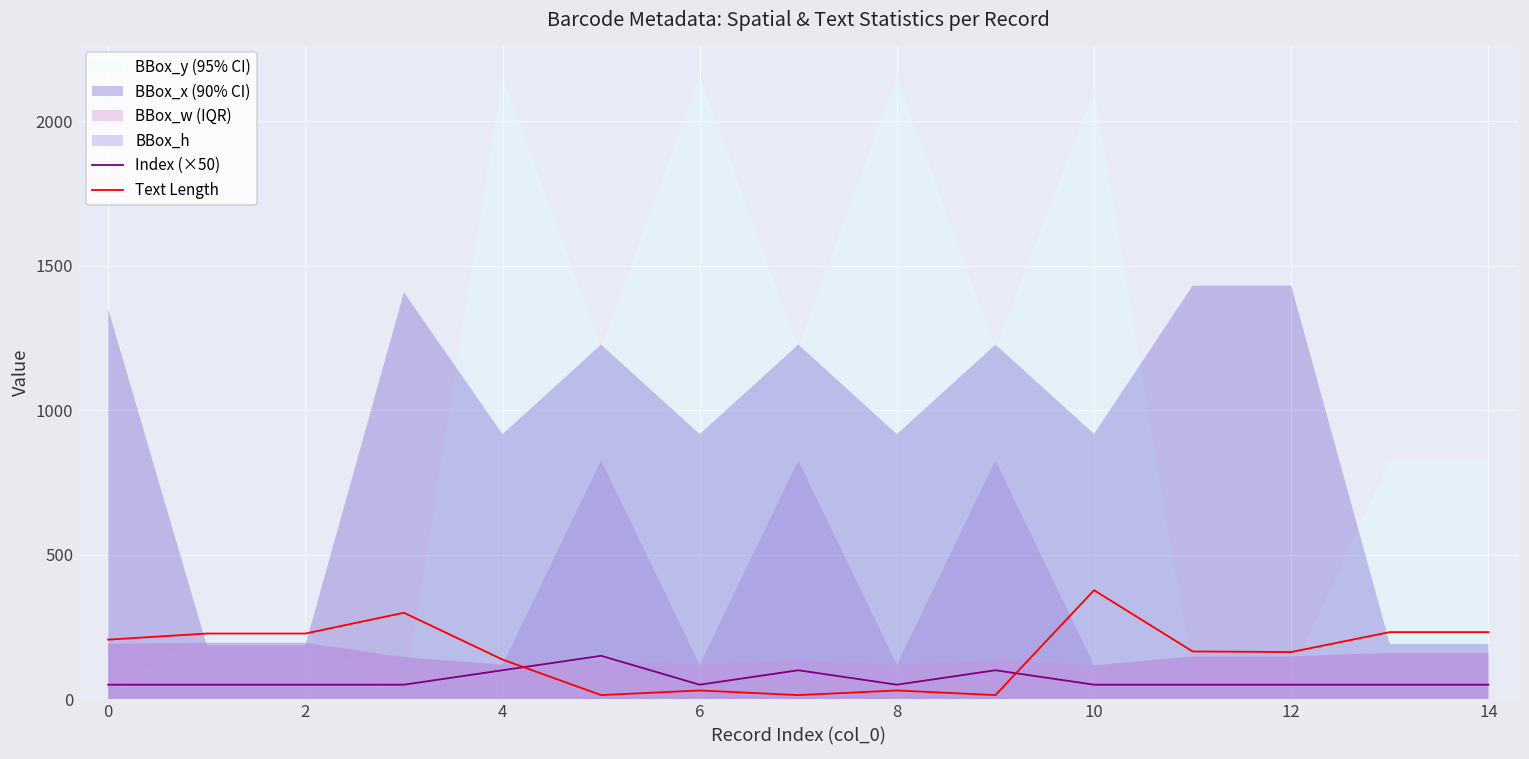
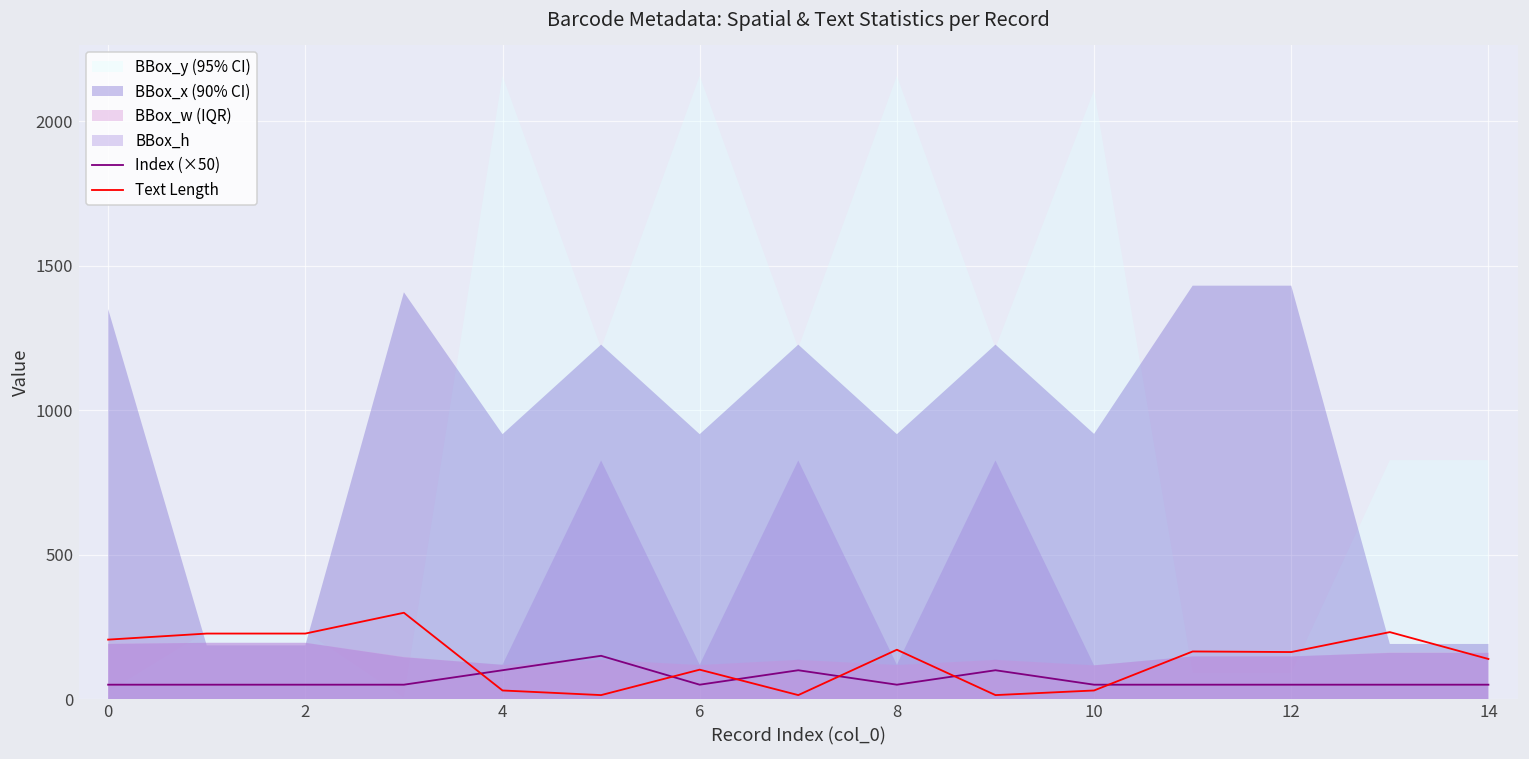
  {
    "Index (×50)": {
      "0": 50,
      "2": 50,
      "4": 100,
      "6": 50,
      "8": 50,
      "10": 50,
      "12": 50,
      "14": 50
    },
    "BBox_y (95% CI)": {
      "0": 30,
      "4": 2160,
      "6": 2160,
      "8": 2160,
      "10": 2110,
      "12": 90,
      "14": 830
    },
    "Text Length": {
      "0": 210,
-     "4": 140,
-     "6": 30,
-     "8": 30,
-     "10": 380,
+     "4": 30,
+     "6": 100,
+     "8": 170,
+     "10": 30,
      "12": 160,
-     "14": 230
+     "14": 140
    }
  }
